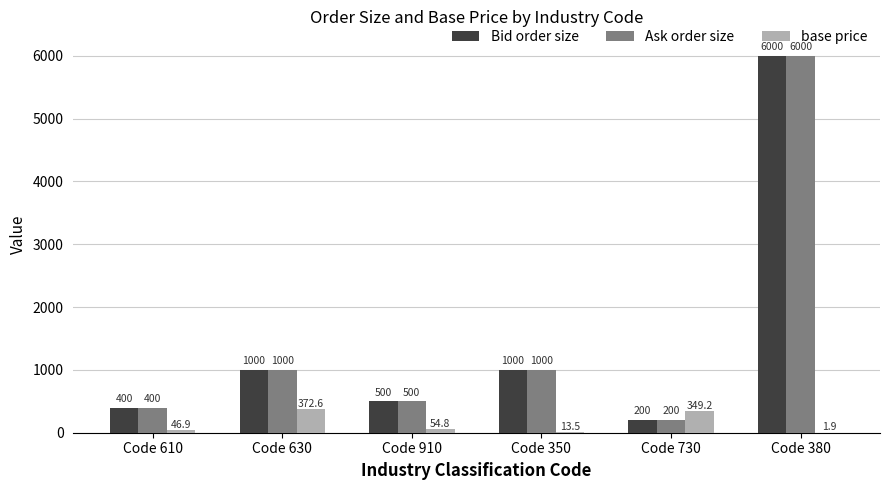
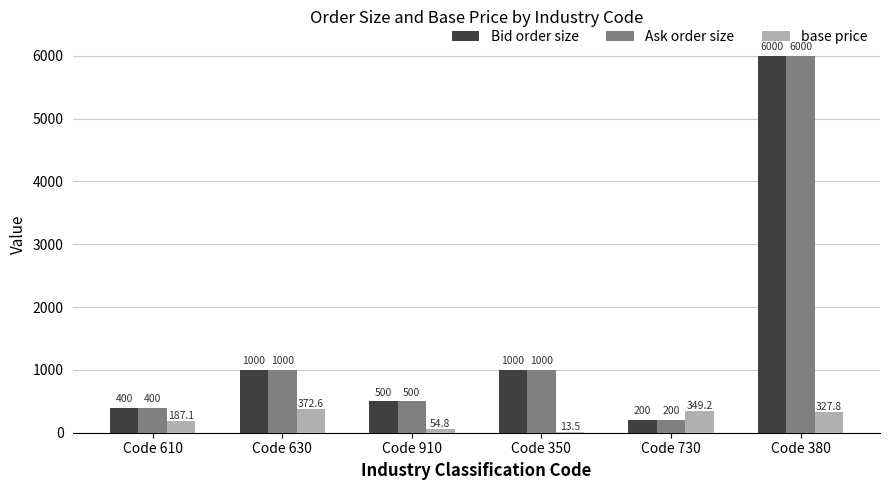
  {
    "Bid order size": {
      "Code 610": 400,
      "Code 630": 1000,
      "Code 910": 500,
      "Code 350": 1000,
      "Code 730": 200,
      "Code 380": 6000
    },
    "Ask order size": {
      "Code 610": 400,
      "Code 630": 1000,
      "Code 910": 500,
      "Code 350": 1000,
      "Code 730": 200,
      "Code 380": 6000
    },
    "base price": {
-     "Code 610": 46.9,
+     "Code 610": 187.1,
      "Code 630": 372.6,
      "Code 910": 54.8,
      "Code 350": 13.5,
      "Code 730": 349.2,
-     "Code 380": 1.9
+     "Code 380": 327.8
    }
  }
